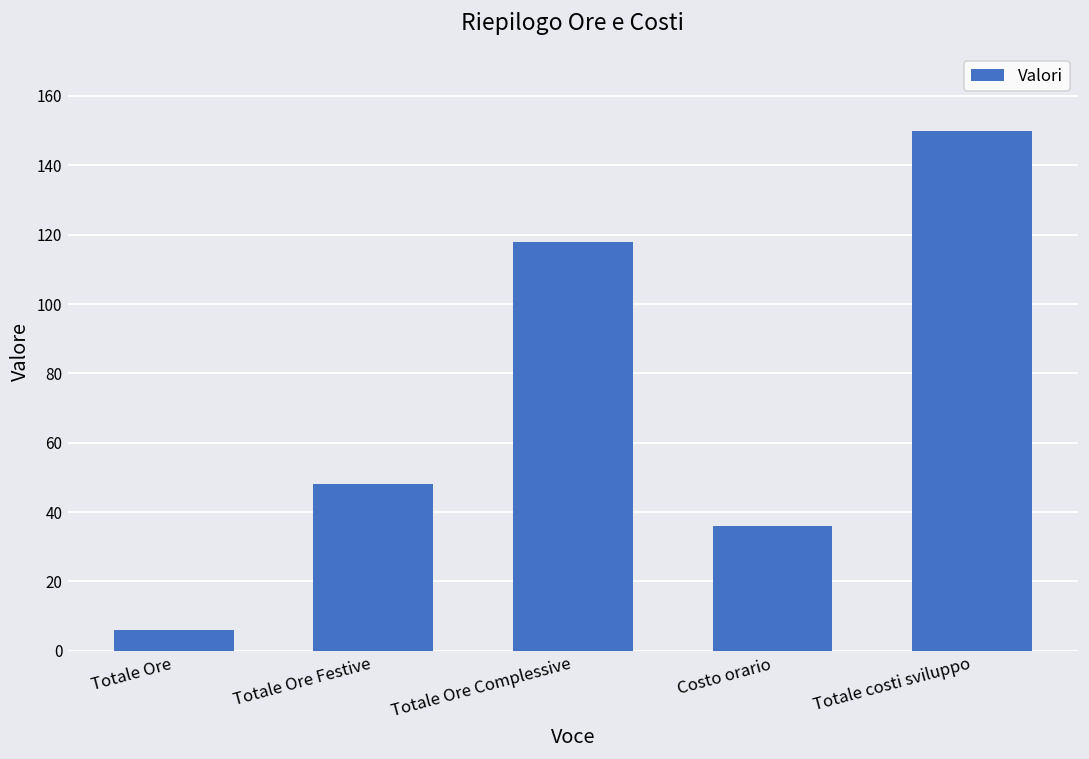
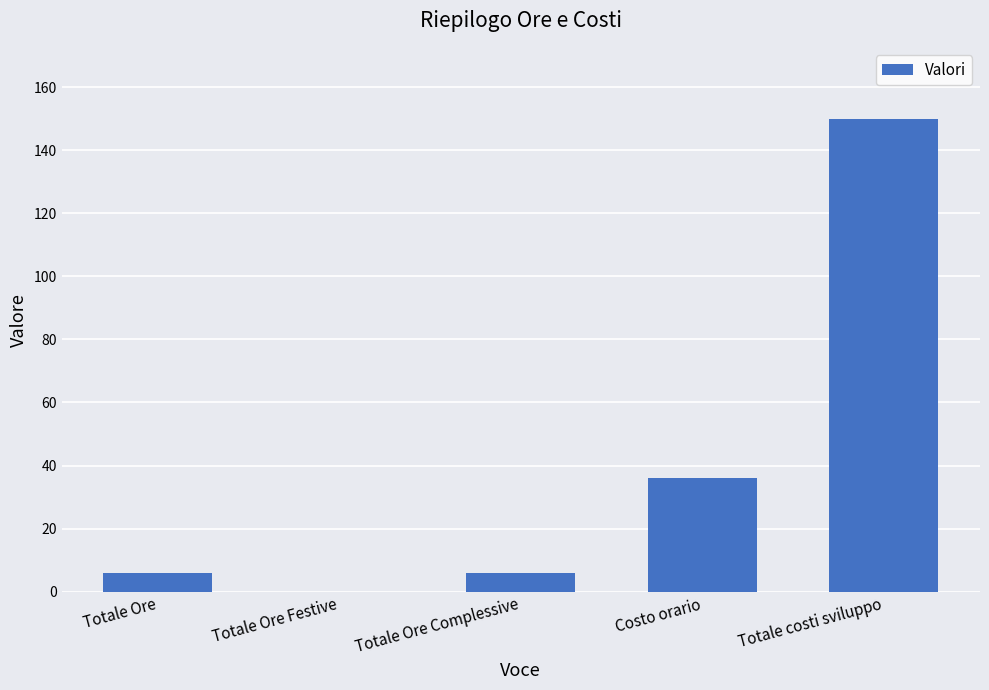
  {
    "Totale Ore": 6,
-   "Totale Ore Festive": 48,
-   "Totale Ore Complessive": 118,
+   "Totale Ore Festive": 0,
+   "Totale Ore Complessive": 6,
    "Costo orario": 36,
    "Totale costi sviluppo": 150
  }
